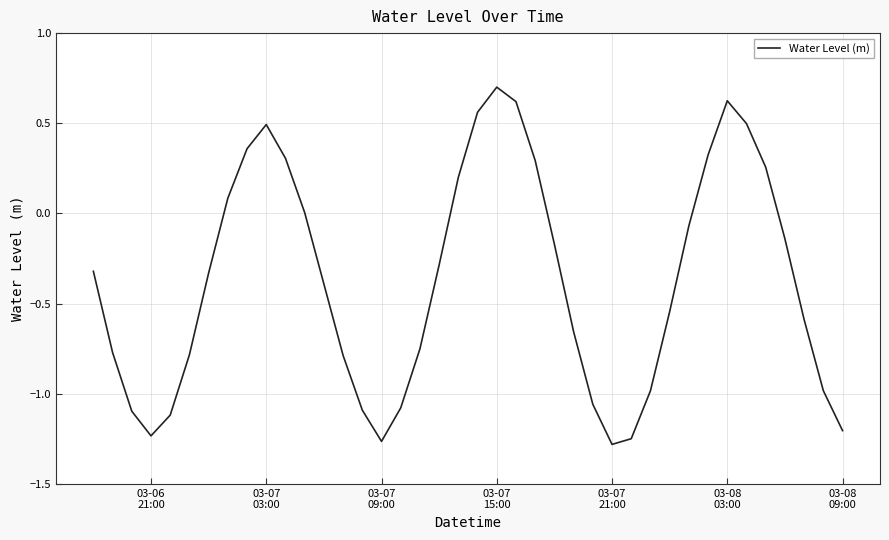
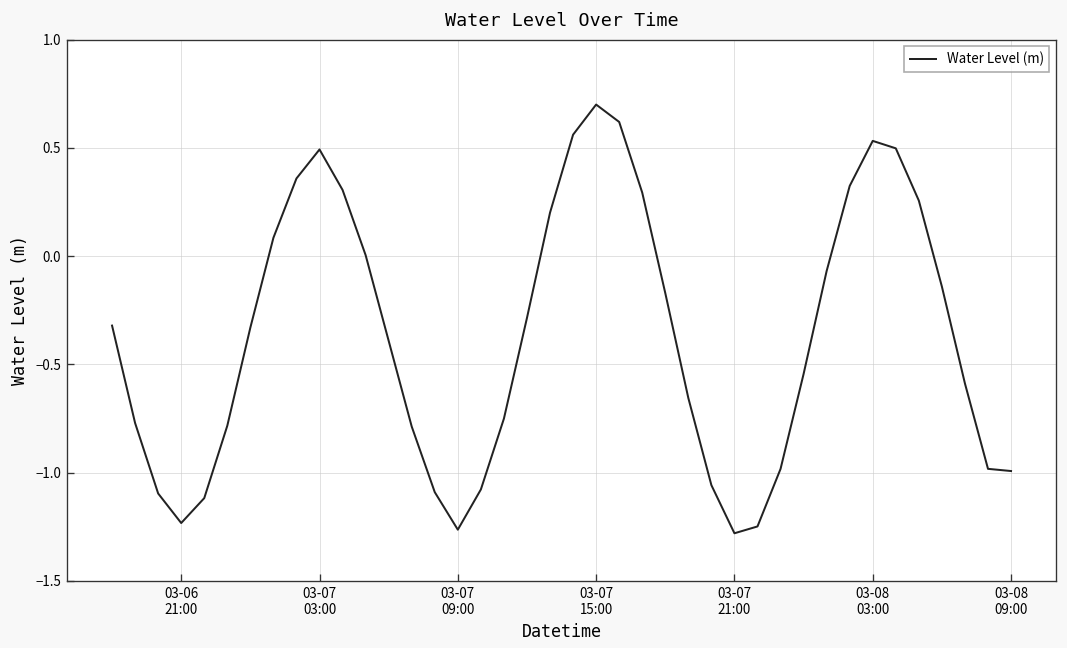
  {
    "03-06 21:00": -1.23,
    "03-07 03:00": 0.49,
    "03-07 09:00": -1.26,
    "03-07 15:00": 0.70,
    "03-07 21:00": -1.28,
-   "03-08 03:00": 0.62,
-   "03-08 09:00": -1.20
+   "03-08 03:00": 0.53,
+   "03-08 09:00": -0.99
  }
